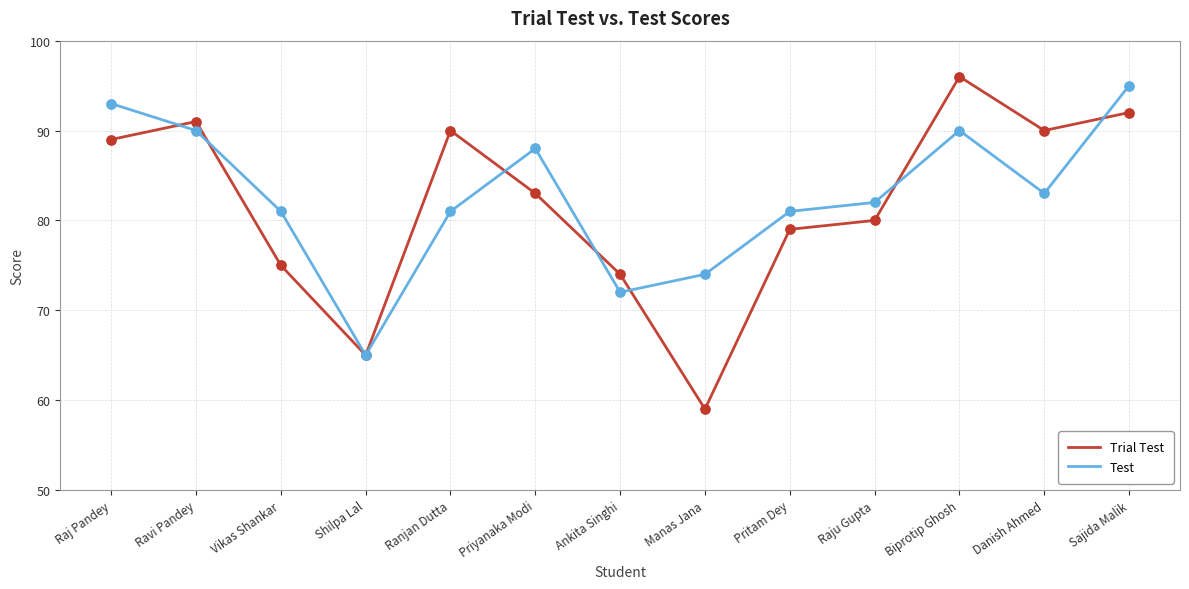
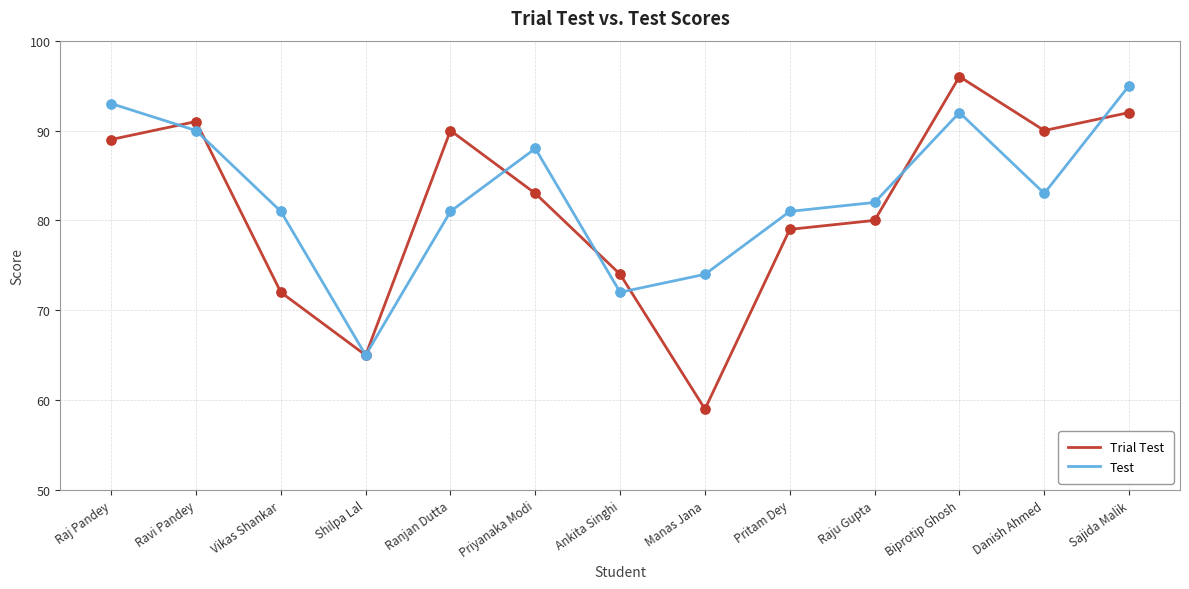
  {
    "Trial Test": {
      "Raj Pandey": 89,
      "Ravi Pandey": 91,
-     "Vikas Shankar": 75,
+     "Vikas Shankar": 72,
      "Ranjan Dutta": 90,
      "Priyanaka Modi": 83,
      "Ankita Singhi": 74,
      "Manas Jana": 59,
      "Pritam Dey": 79,
      "Raju Gupta": 80,
      "Biprotip Ghosh": 96,
      "Danish Ahmed": 90,
      "Sajida Malik": 92
    },
    "Test": {
      "Raj Pandey": 93,
      "Ravi Pandey": 90,
      "Vikas Shankar": 81,
      "Ranjan Dutta": 81,
      "Priyanaka Modi": 88,
      "Ankita Singhi": 72,
      "Manas Jana": 74,
      "Pritam Dey": 81,
      "Raju Gupta": 82,
-     "Biprotip Ghosh": 90,
+     "Biprotip Ghosh": 92,
      "Danish Ahmed": 83,
      "Sajida Malik": 95
    }
  }
